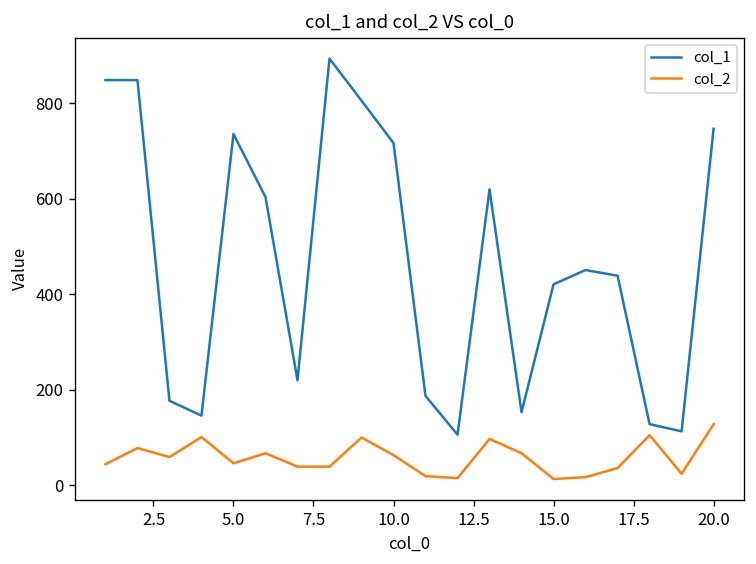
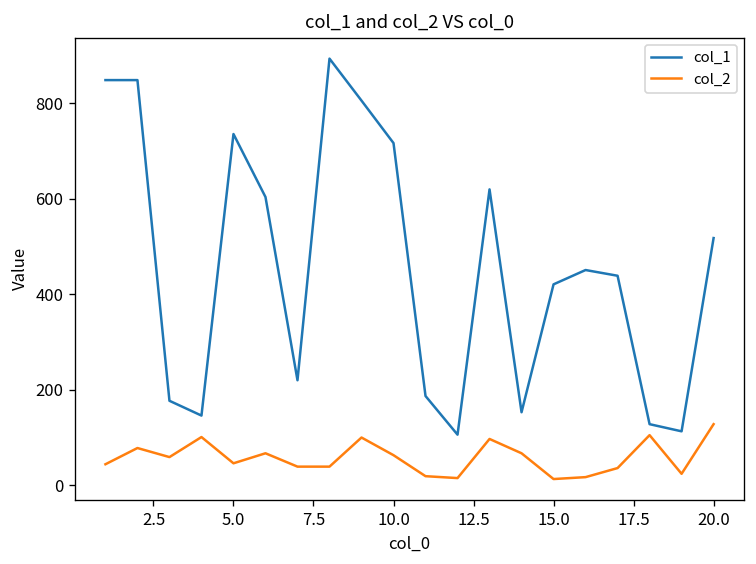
  {
    "col_1": {
      "5.0": 740,
      "10.0": 720,
      "15.0": 420,
-     "20.0": 750
+     "20.0": 520
    },
    "col_2": {
      "5.0": 50,
      "10.0": 60,
      "15.0": 10,
      "20.0": 130
    }
  }
